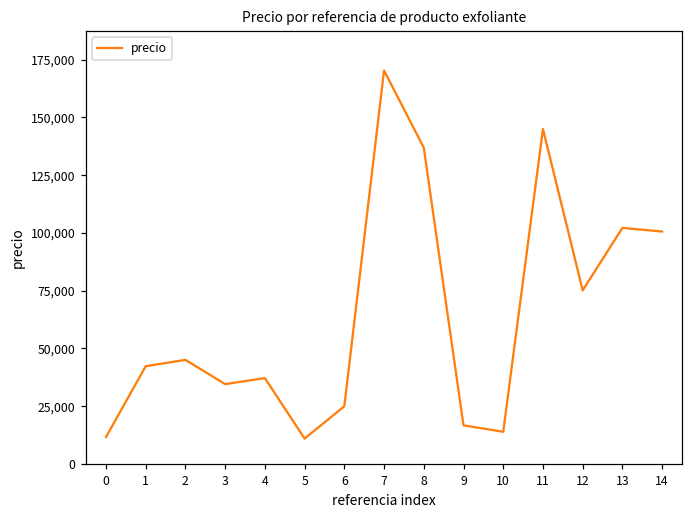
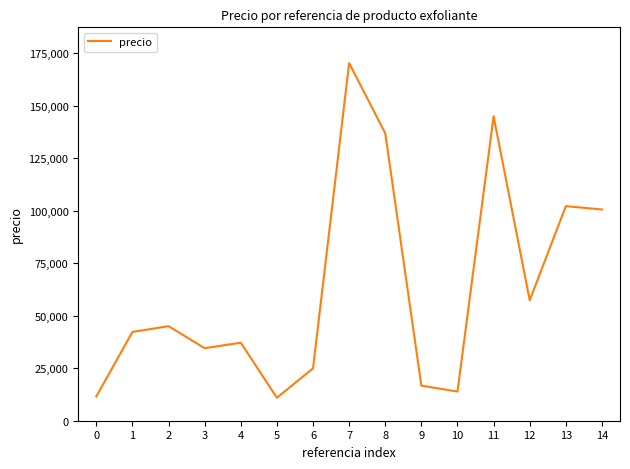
  {
    "0": "12,000",
    "1": "42,000",
    "2": "45,000",
    "3": "35,000",
    "4": "37,000",
    "5": "11,000",
    "6": "25,000",
    "7": "170,000",
    "8": "137,000",
    "9": "17,000",
    "10": "14,000",
    "11": "145,000",
-   "12": "75,000",
+   "12": "57,000",
    "13": "102,000",
    "14": "101,000"
  }
